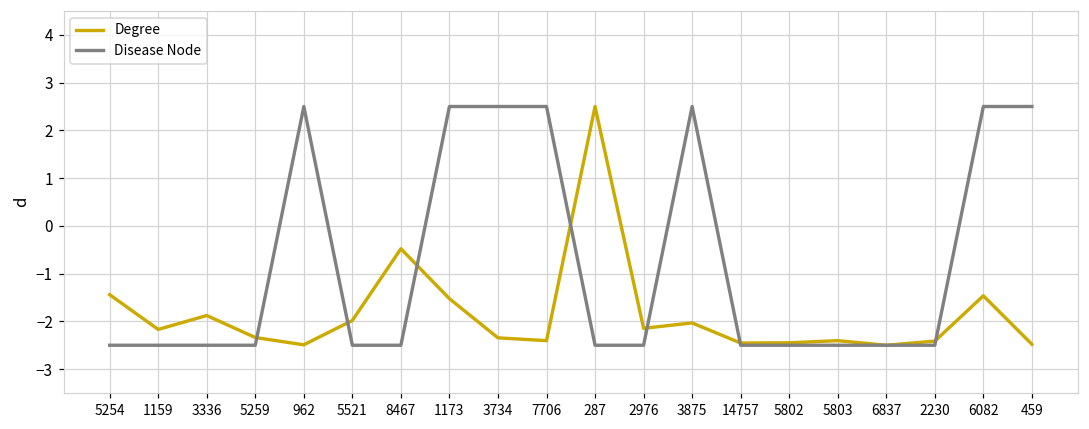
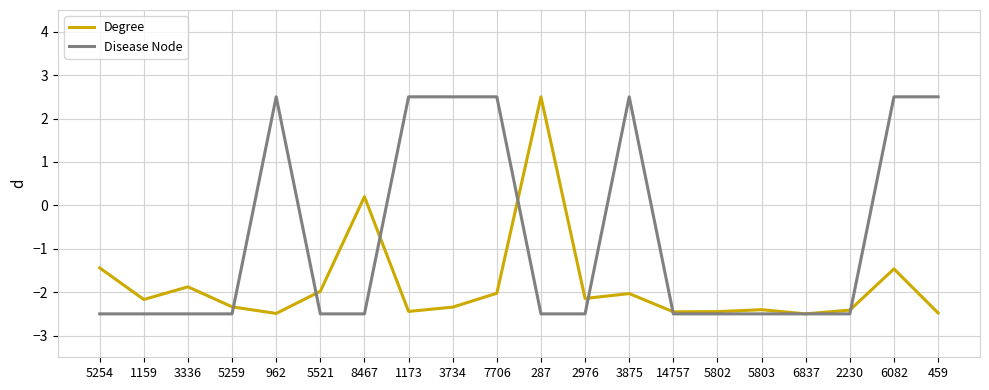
  {
    "Degree": {
      "5254": -1.4,
      "1159": -2.2,
      "3336": -1.9,
      "5259": -2.3,
      "962": -2.5,
      "5521": -2.0,
-     "8467": -0.5,
-     "1173": -1.5,
+     "8467": 0.2,
+     "1173": -2.4,
      "3734": -2.3,
-     "7706": -2.4,
+     "7706": -2.0,
      "287": 2.5,
      "2976": -2.1,
      "3875": -2.0,
      "5803": -2.4,
      "2230": -2.4,
      "6082": -1.5,
      "459": -2.5
    },
    "Disease Node": {
      "5254": -2.5,
      "1159": -2.5,
      "3336": -2.5,
      "5259": -2.5,
      "962": 2.5,
      "5521": -2.5,
      "8467": -2.5,
      "1173": 2.5,
      "3734": 2.5,
      "7706": 2.5,
      "287": -2.5,
      "2976": -2.5,
      "3875": 2.5,
      "5803": -2.5,
      "2230": -2.5,
      "6082": 2.5,
      "459": 2.5
    }
  }
